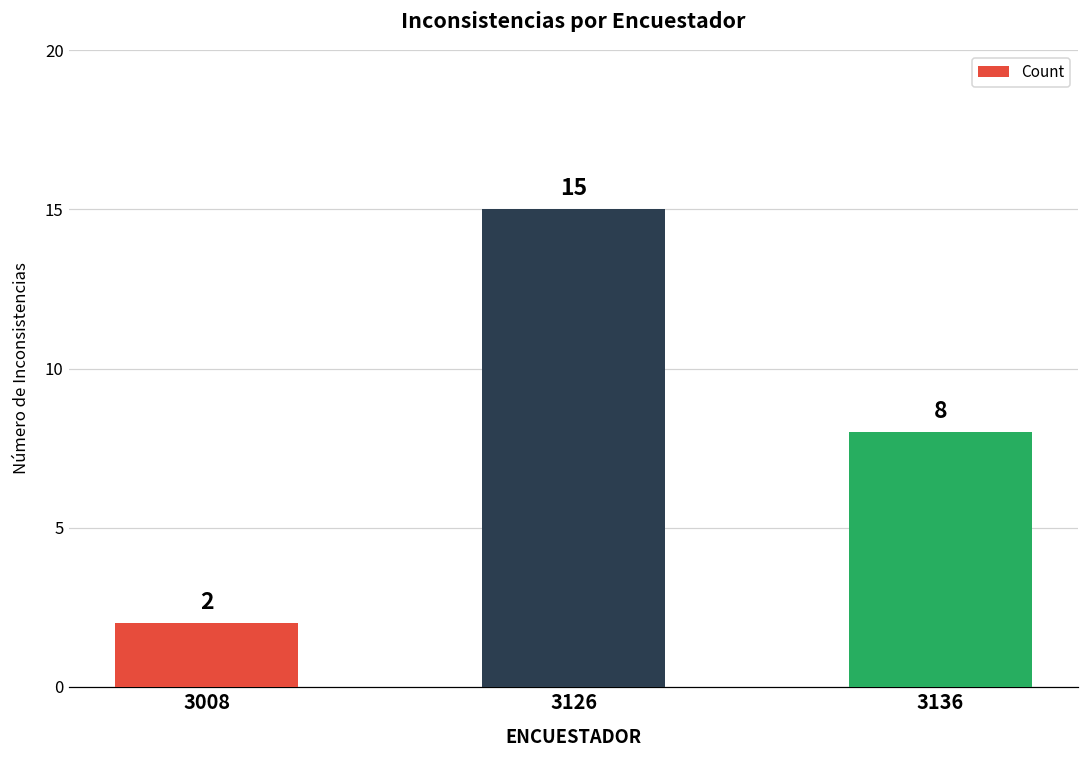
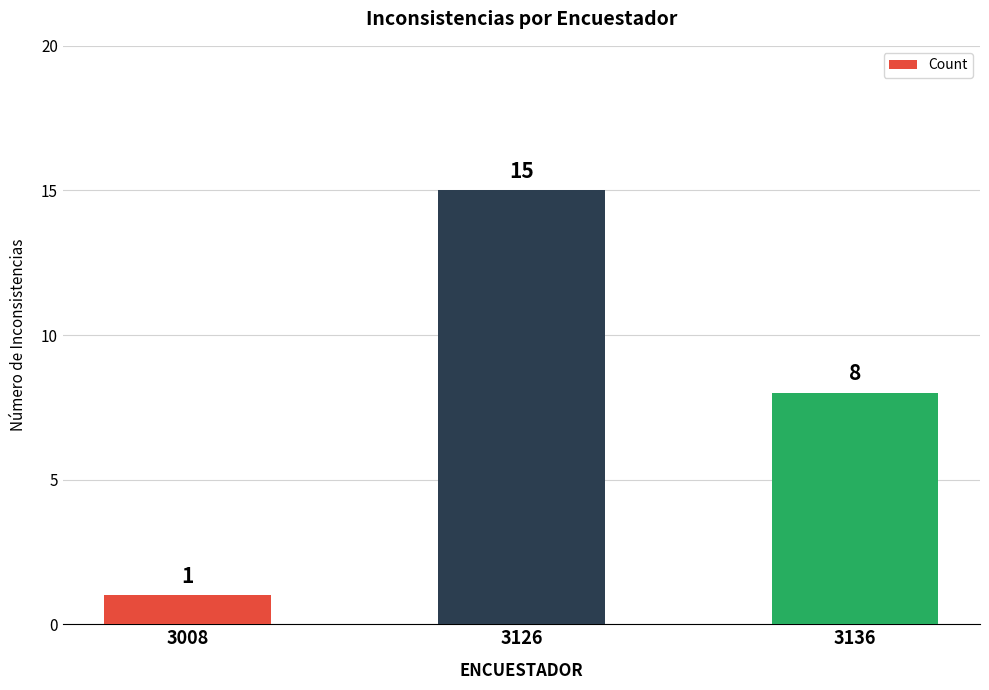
  {
-   "3008": 2,
+   "3008": 1,
    "3126": 15,
    "3136": 8
  }
